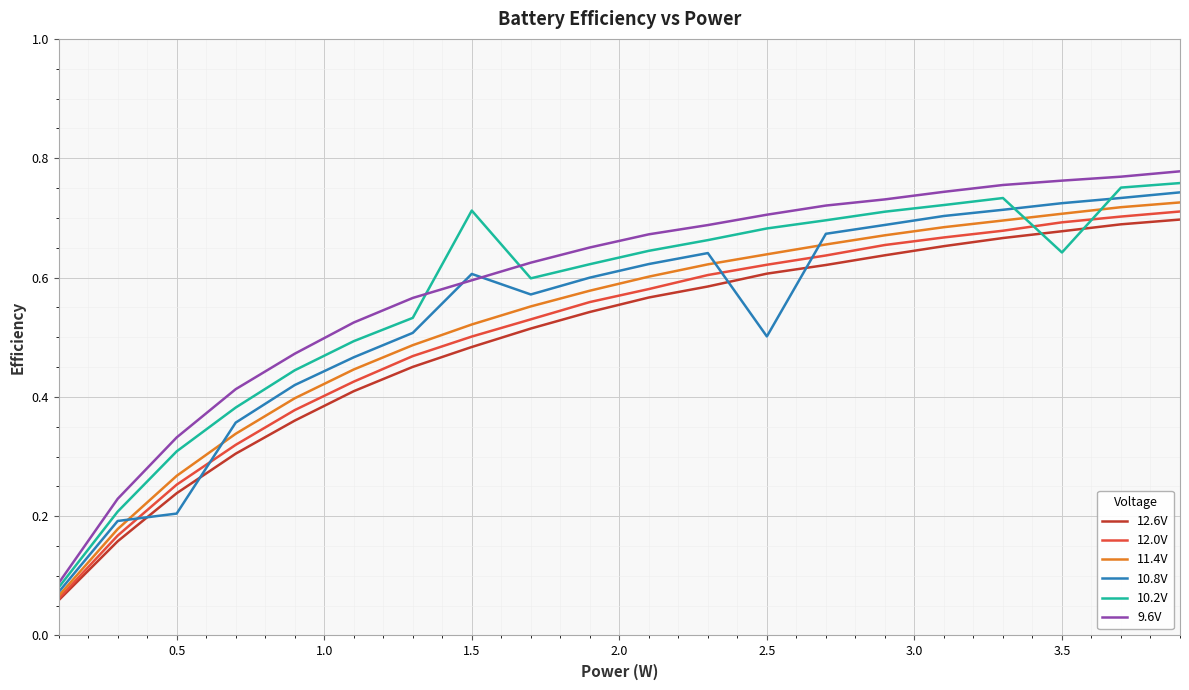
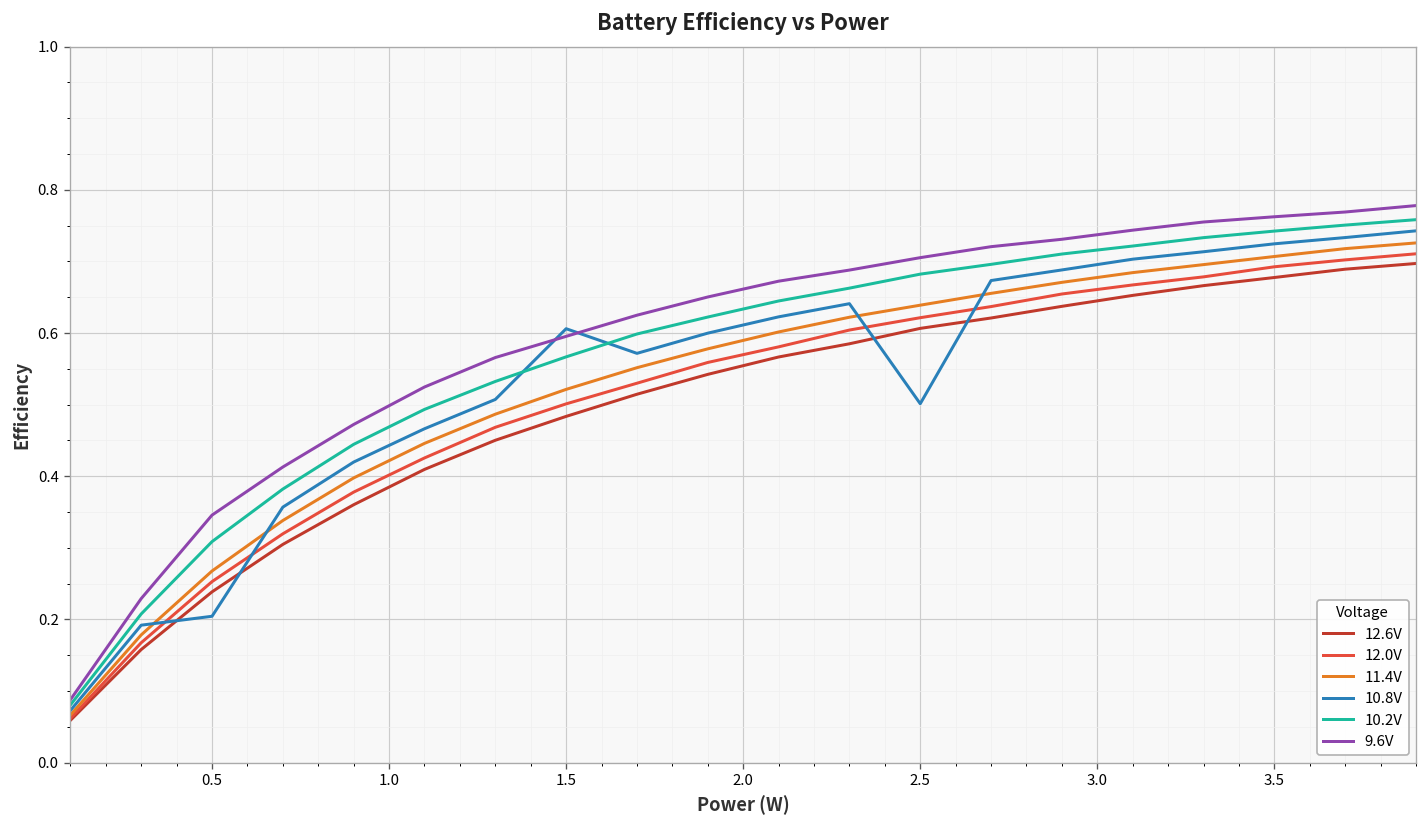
  {
    "10.8V": {
      "0.5": 0.20,
      "1.5": 0.61,
      "2.5": 0.50,
      "3.5": 0.72
    },
    "10.2V": {
      "0.5": 0.31,
-     "1.5": 0.71,
+     "1.5": 0.57,
      "2.5": 0.68,
-     "3.5": 0.64
+     "3.5": 0.74
    },
    "9.6V": {
-     "0.5": 0.33,
+     "0.5": 0.35,
      "1.5": 0.60,
      "2.5": 0.71,
      "3.5": 0.76
    }
  }
